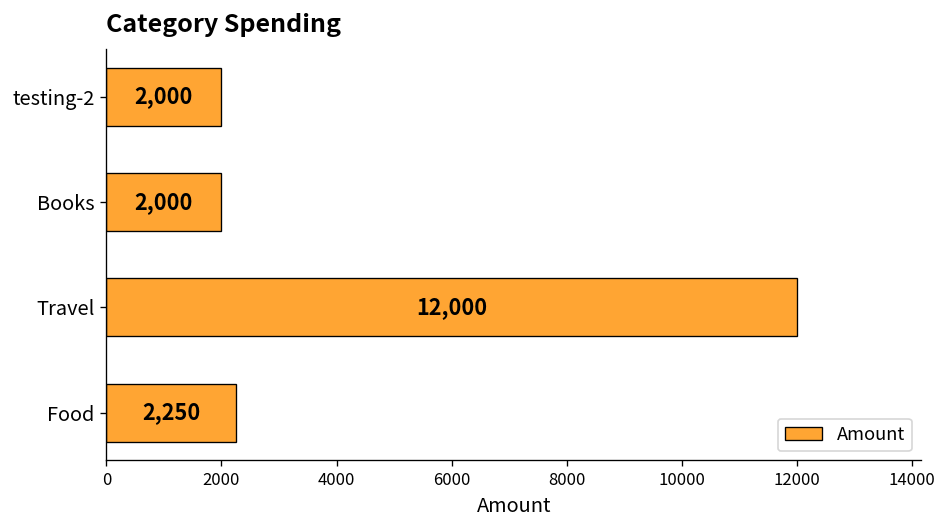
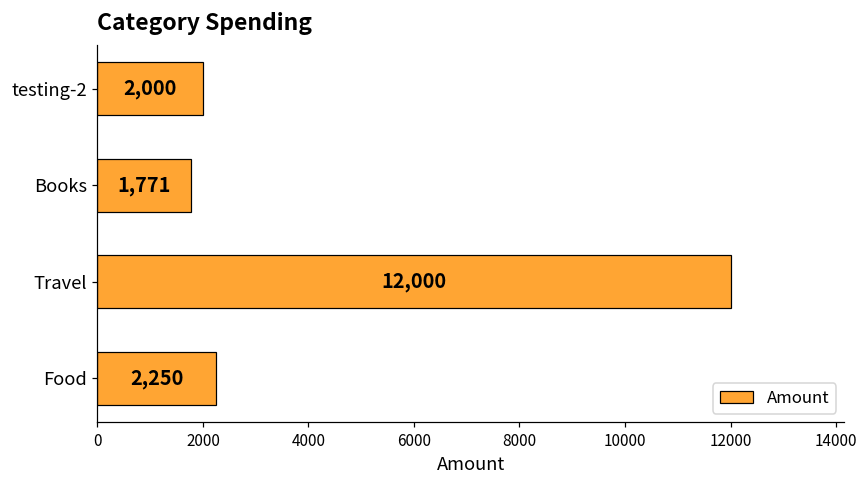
  {
    "testing-2": "2,000",
-   "Books": "2,000",
+   "Books": "1,771",
    "Travel": "12,000",
    "Food": "2,250"
  }
